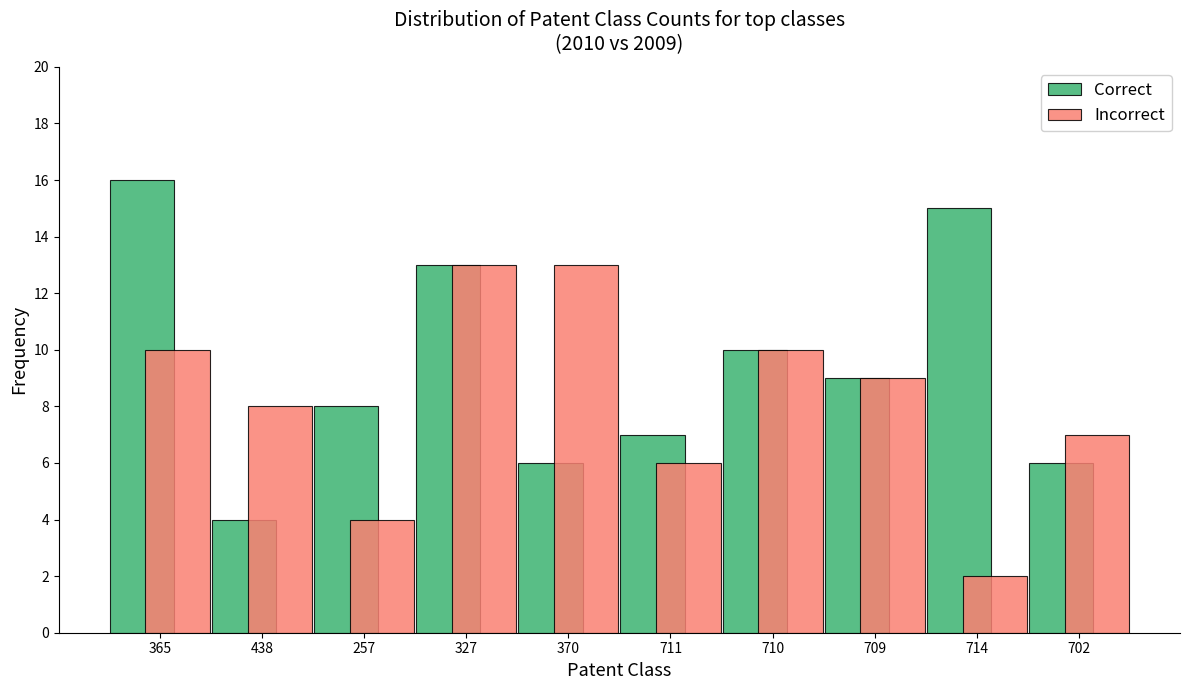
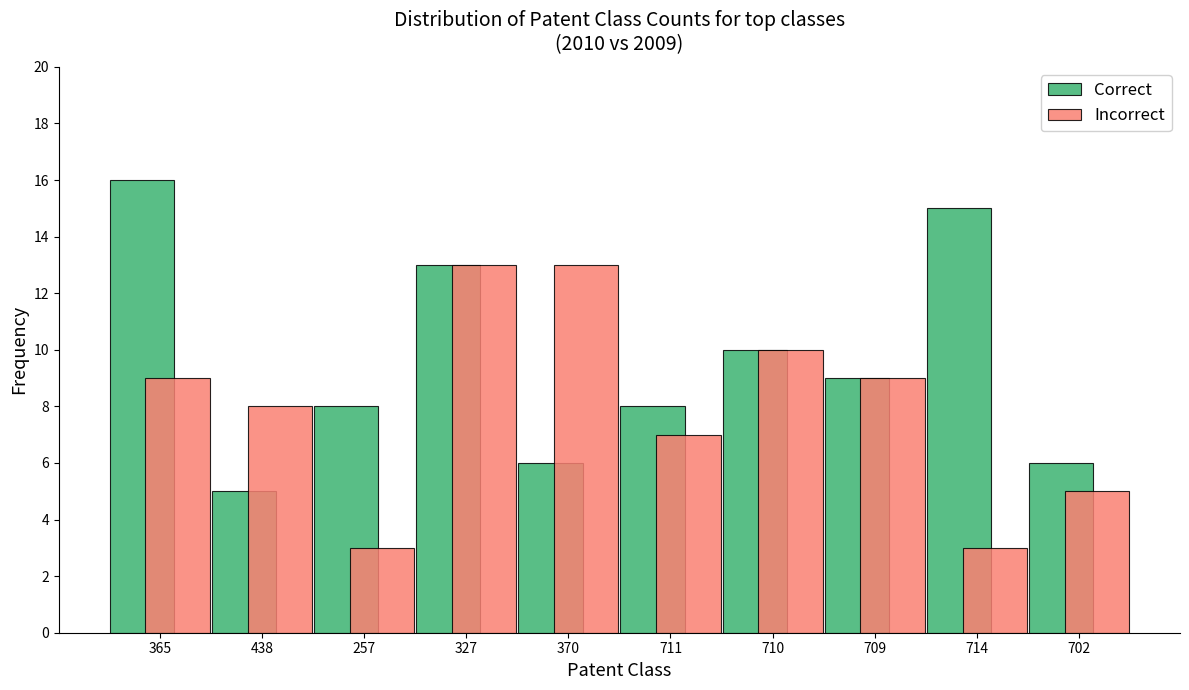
  {
    "Correct": {
      "365": 16,
-     "438": 4,
+     "438": 5,
      "257": 8,
      "327": 13,
      "370": 6,
-     "711": 7,
+     "711": 8,
      "710": 10,
      "709": 9,
      "714": 15,
      "702": 6
    },
    "Incorrect": {
-     "365": 10,
+     "365": 9,
      "438": 8,
-     "257": 4,
+     "257": 3,
      "327": 13,
      "370": 13,
-     "711": 6,
+     "711": 7,
      "710": 10,
      "709": 9,
-     "714": 2,
-     "702": 7
+     "714": 3,
+     "702": 5
    }
  }
